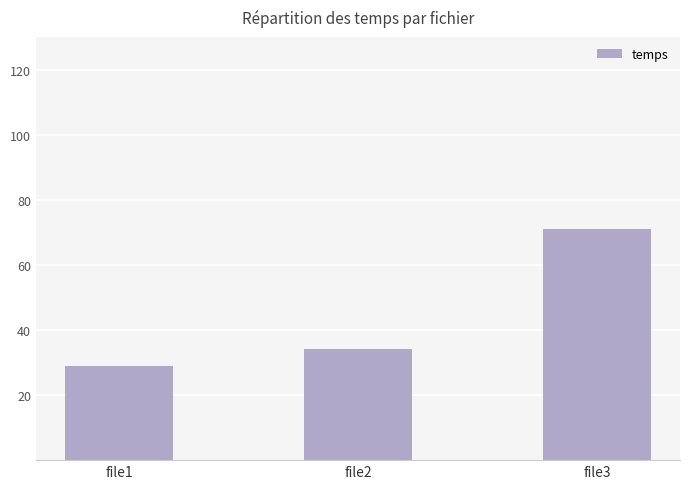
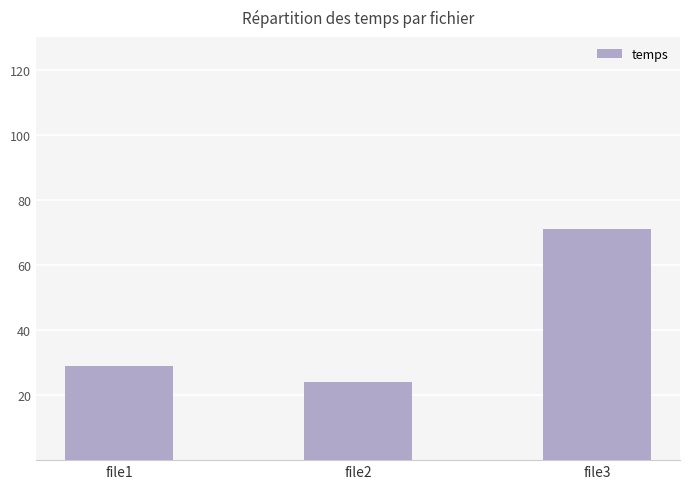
  {
    "file1": 29,
-   "file2": 34,
+   "file2": 24,
    "file3": 71
  }
